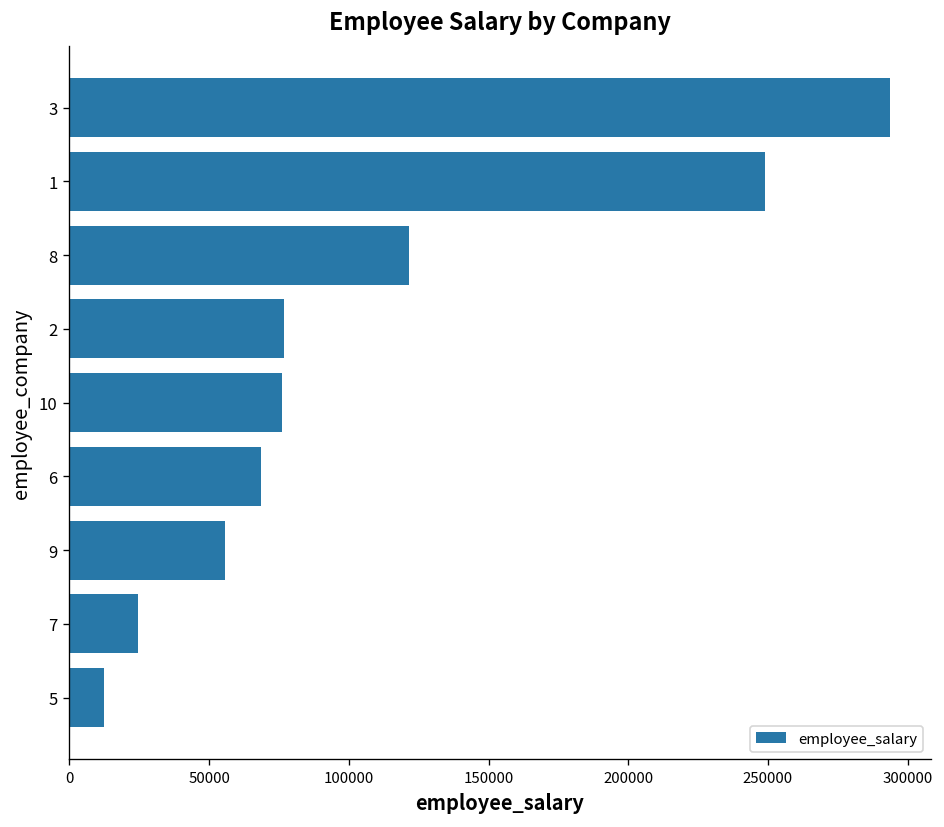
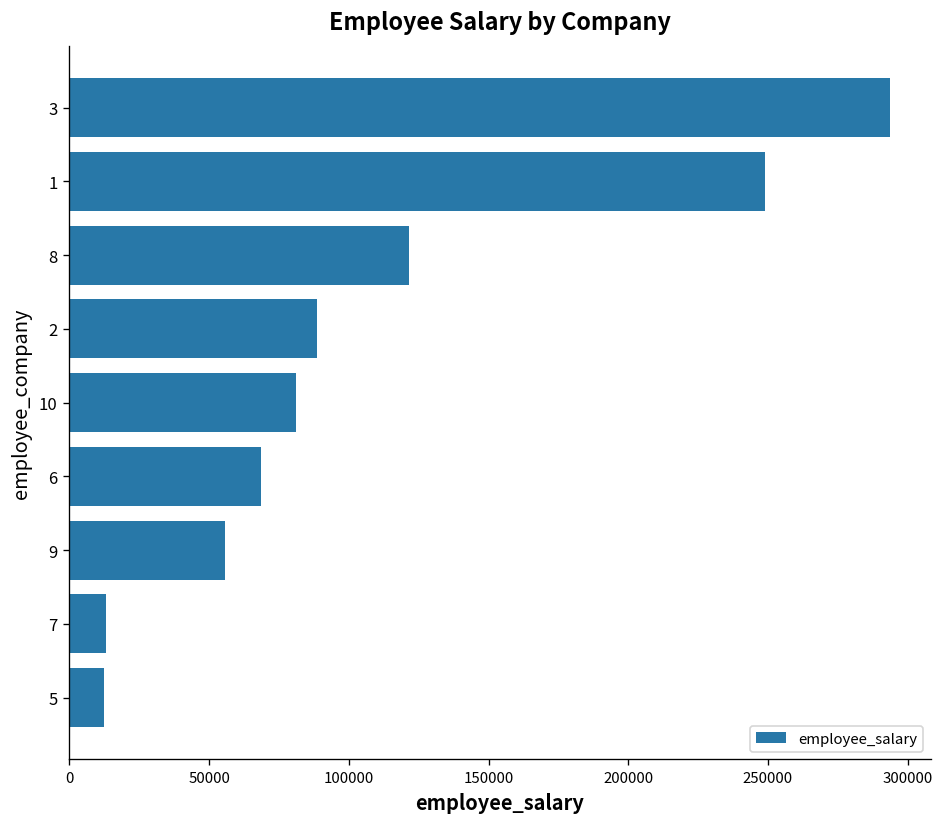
  {
    "3": 294000,
    "1": 249000,
    "8": 122000,
-   "2": 77000,
-   "10": 76000,
+   "2": 89000,
+   "10": 81000,
    "6": 69000,
    "9": 56000,
-   "7": 25000,
+   "7": 13000,
    "5": 12000
  }
